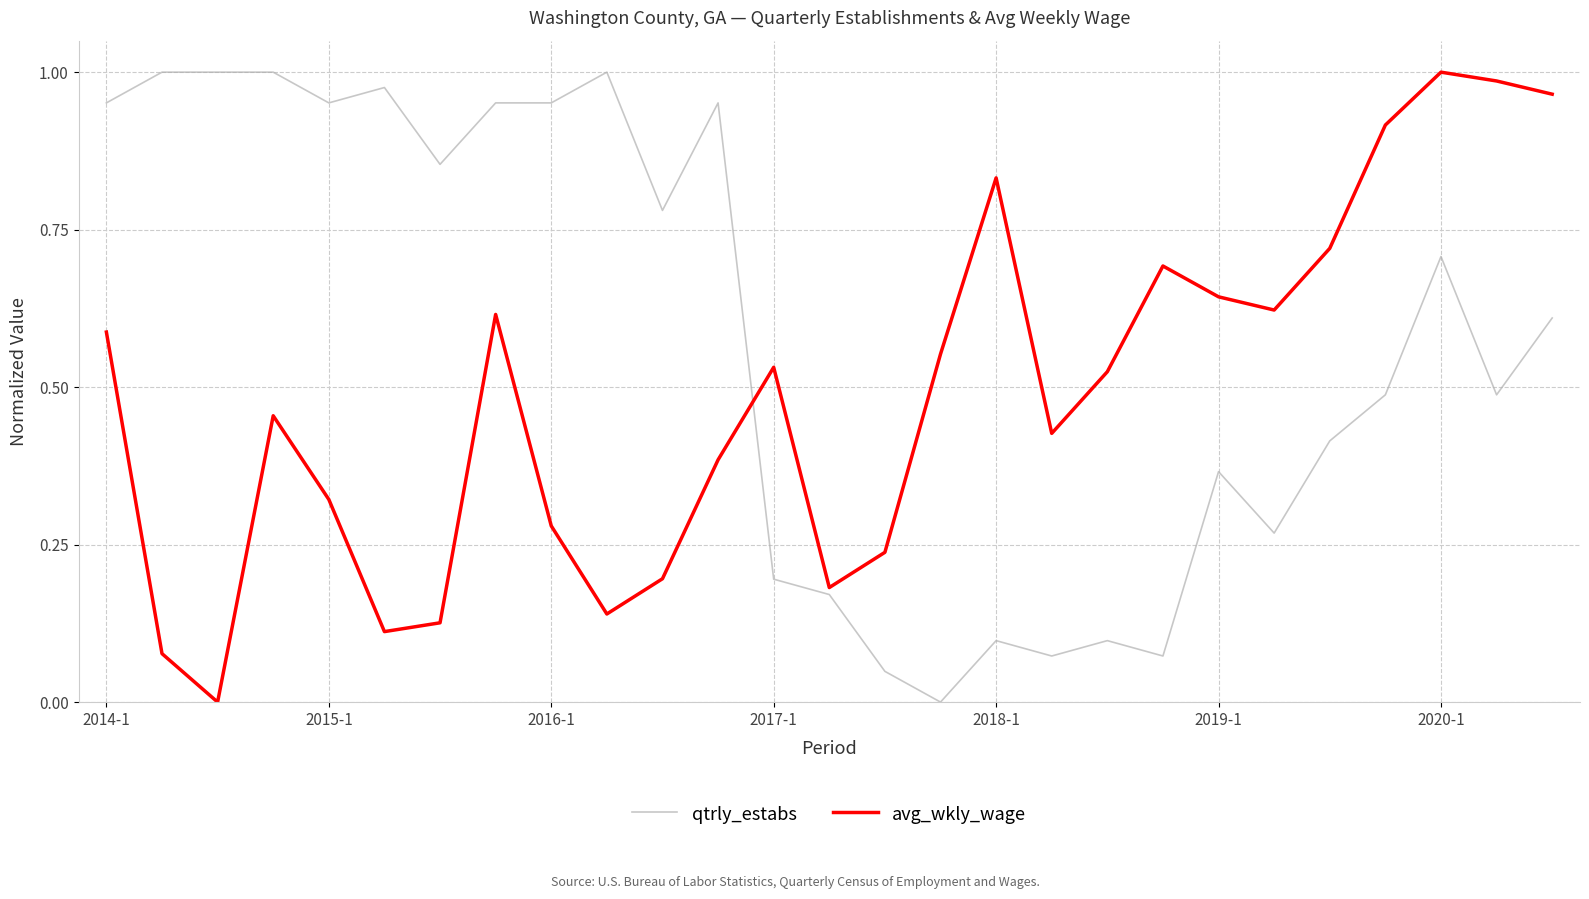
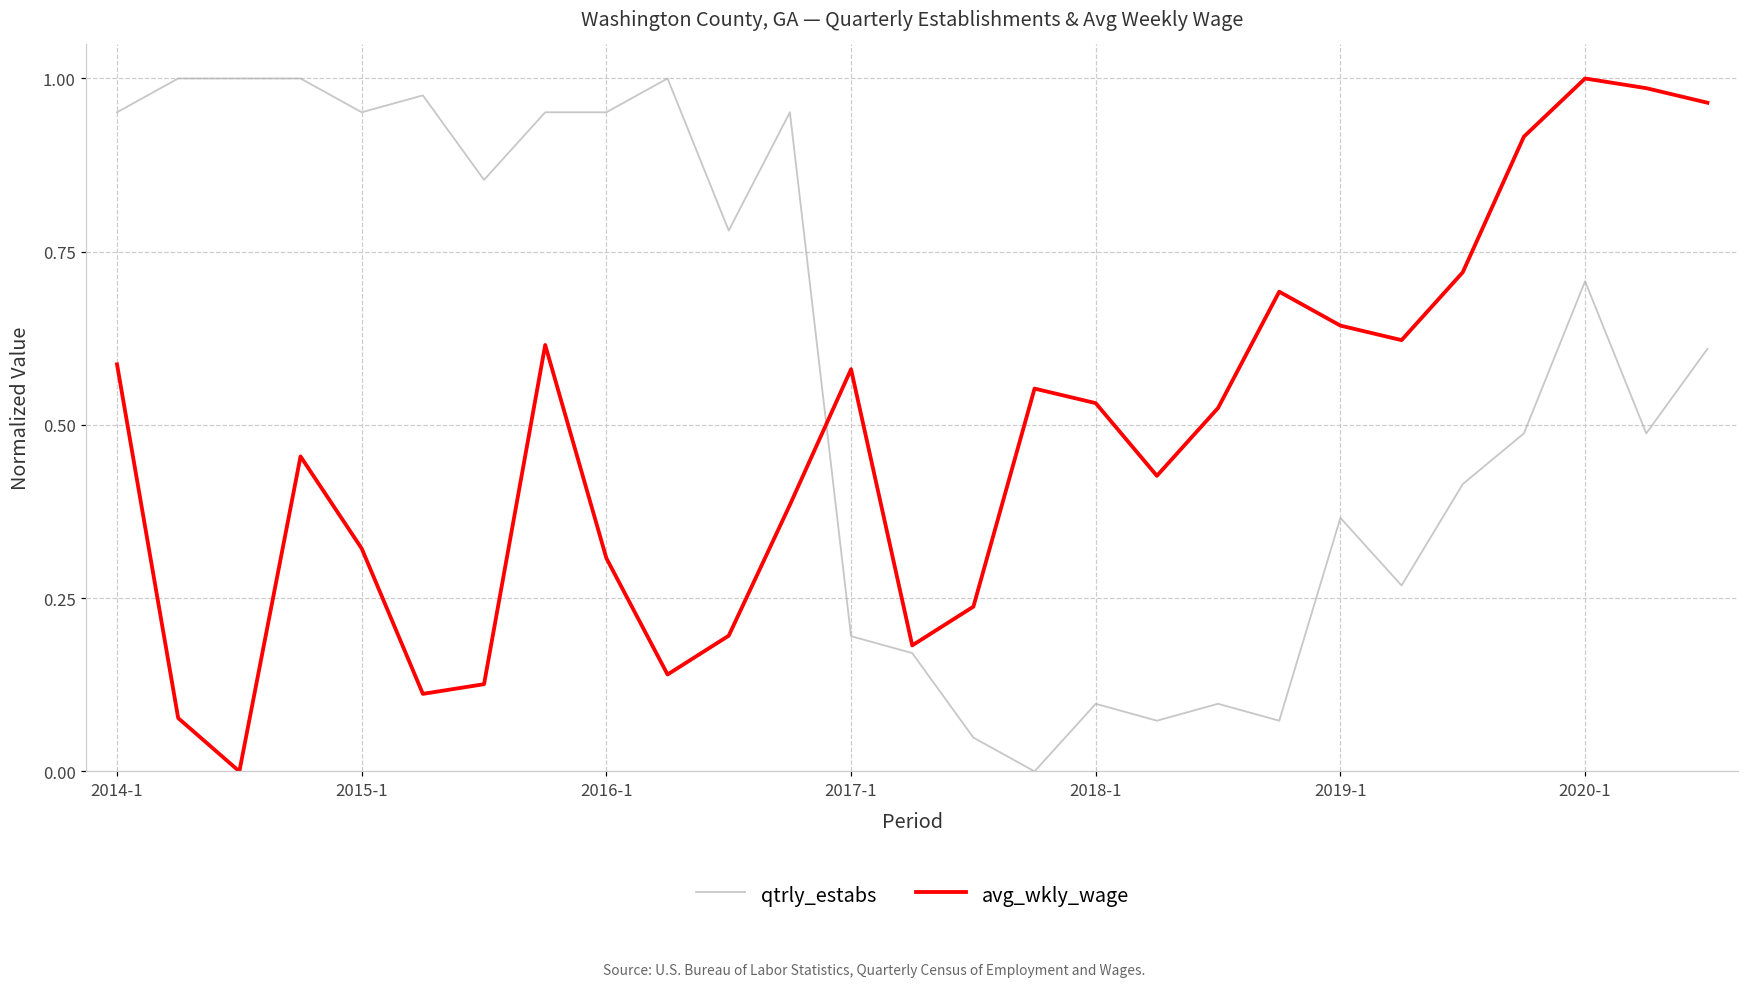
  {
    "qtrly_estabs": {
      "2014-1": 0.95,
      "2015-1": 0.95,
      "2016-1": 0.95,
      "2017-1": 0.20,
      "2018-1": 0.10,
      "2019-1": 0.37,
      "2020-1": 0.71
    },
    "avg_wkly_wage": {
      "2014-1": 0.59,
      "2015-1": 0.32,
-     "2016-1": 0.28,
-     "2017-1": 0.53,
-     "2018-1": 0.83,
+     "2016-1": 0.31,
+     "2017-1": 0.58,
+     "2018-1": 0.53,
      "2019-1": 0.64,
      "2020-1": 1.00
    }
  }
